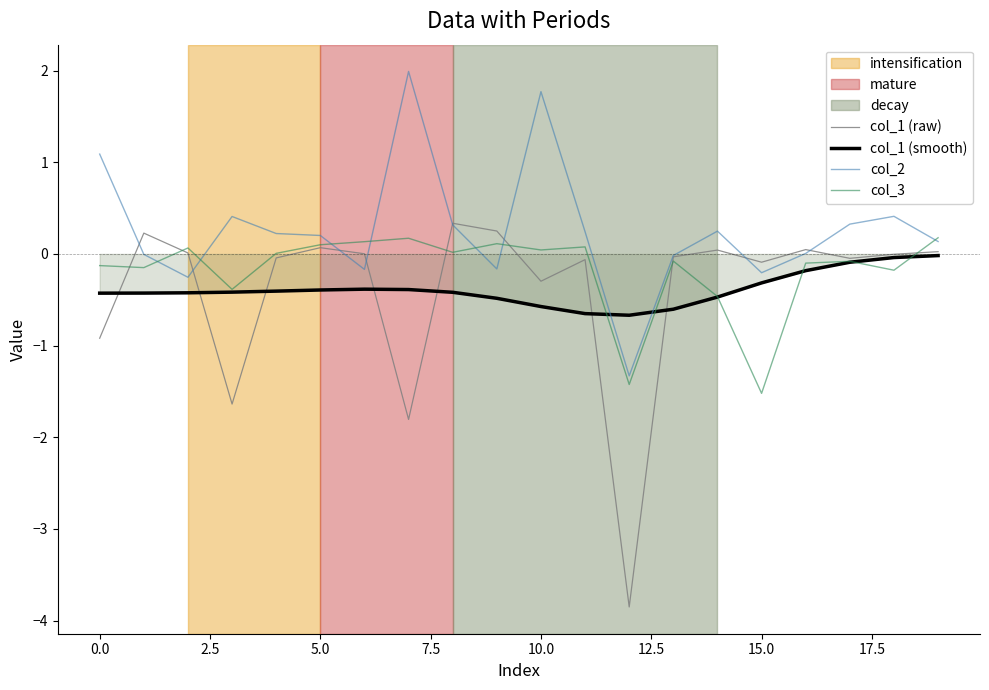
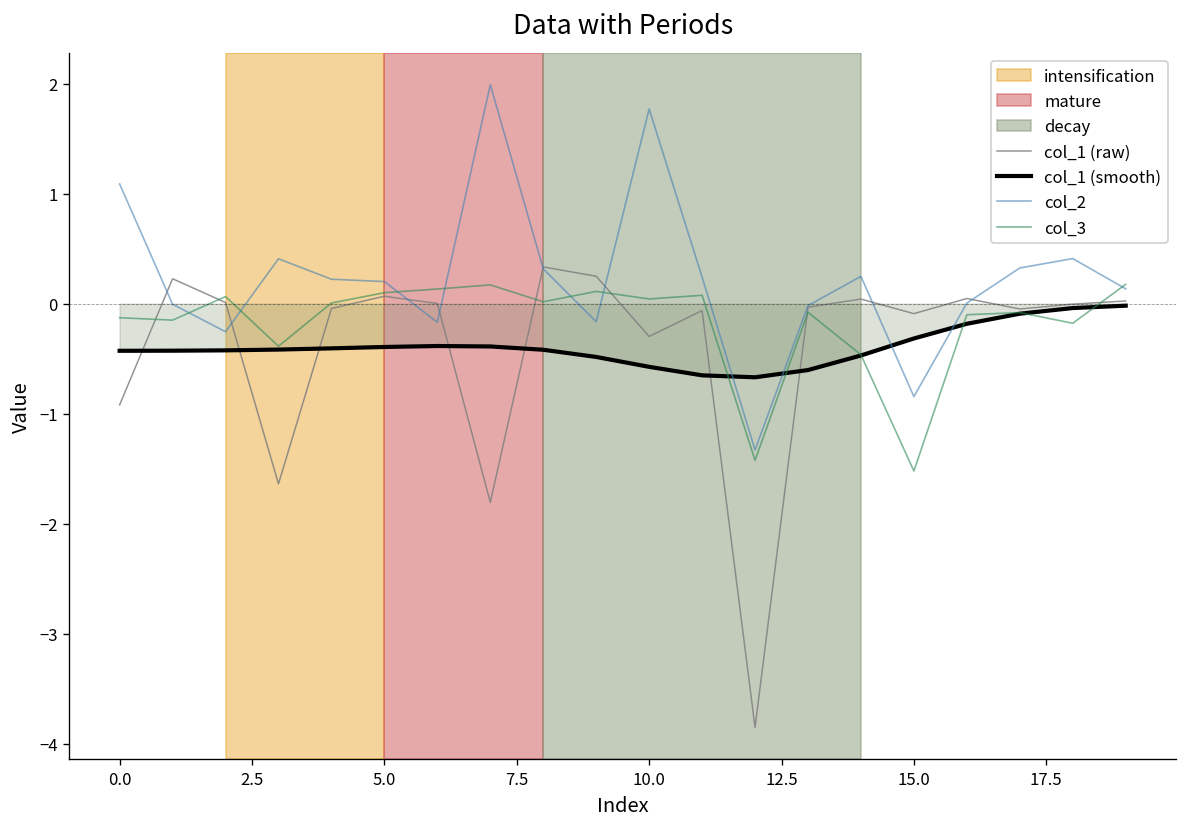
  {
    "col_1 (smooth)": {
      "0.0": -0.4,
      "5.0": -0.4,
      "10.0": -0.6,
      "15.0": -0.3
    },
    "col_2": {
      "0.0": 1.1,
      "5.0": 0.2,
      "10.0": 1.8,
-     "15.0": -0.2
+     "15.0": -0.8
    },
    "col_3": {
      "0.0": -0.1,
      "5.0": 0.1,
      "10.0": 0.0,
      "15.0": -1.5
    }
  }
